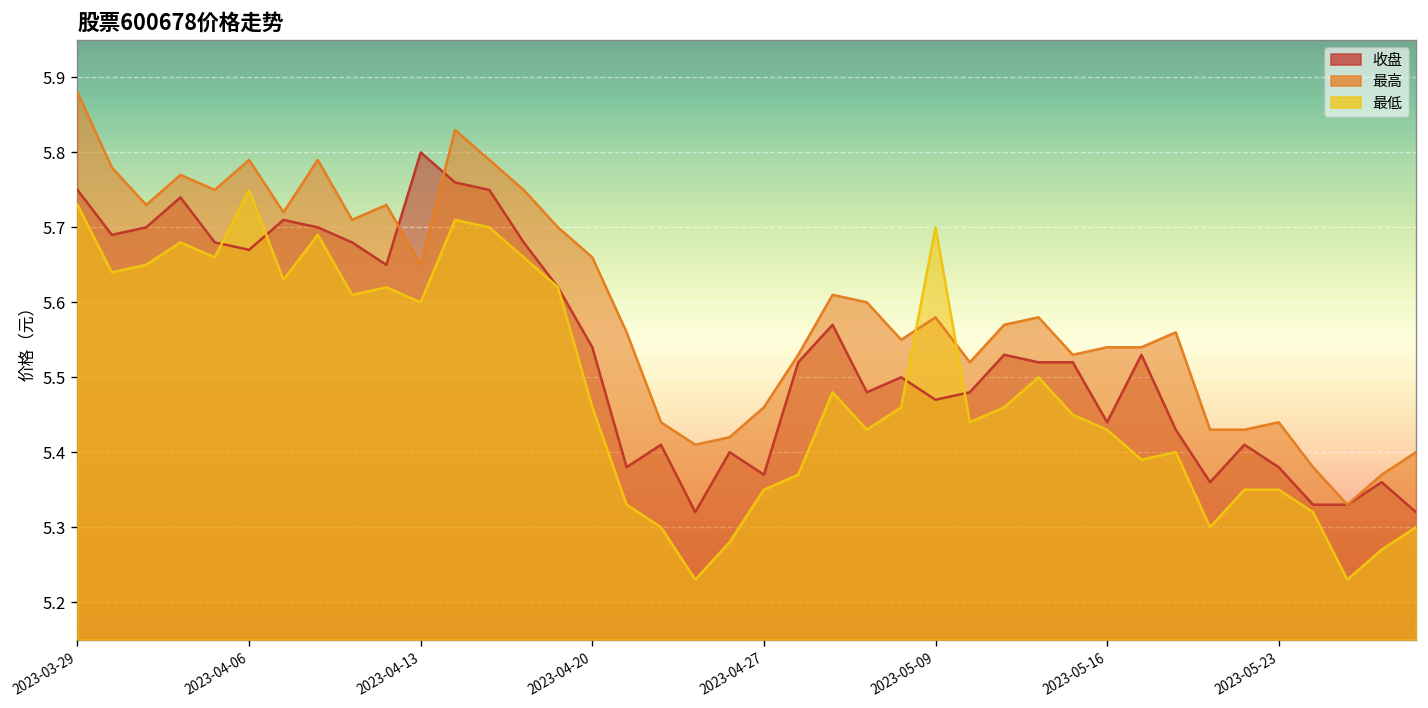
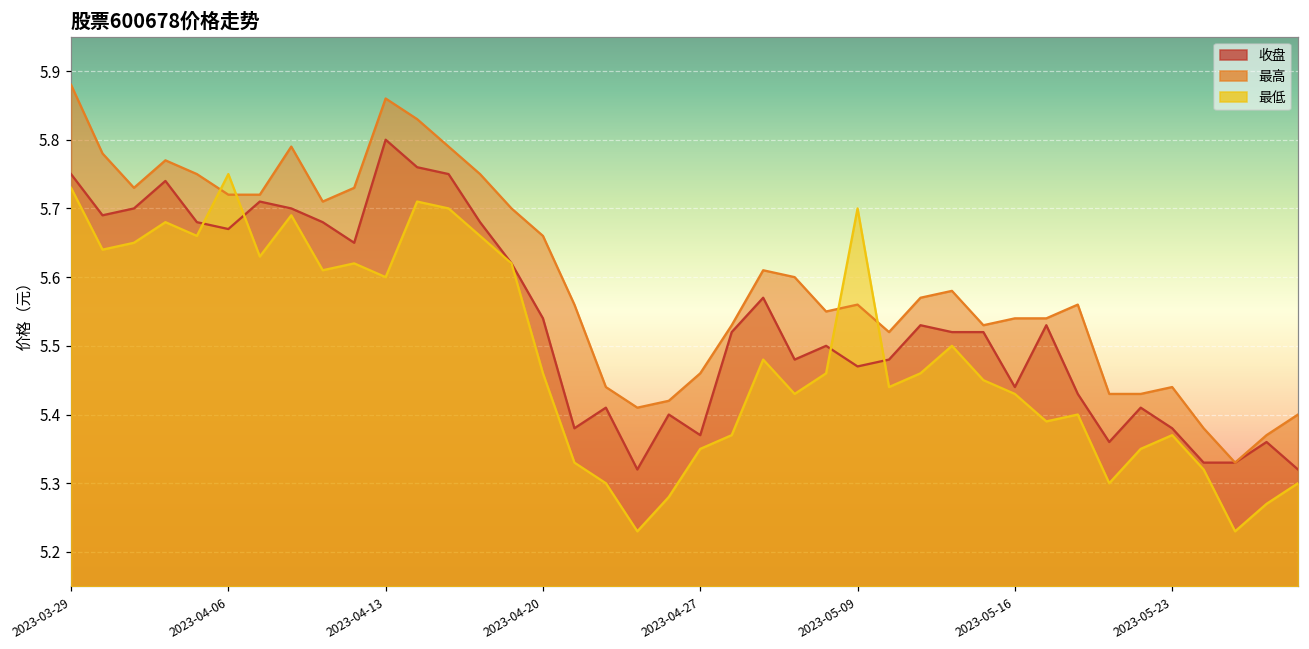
  {
    "收盘": {
      "2023-03-29": 5.75,
      "2023-04-06": 5.67,
      "2023-04-13": 5.80,
      "2023-04-20": 5.54,
      "2023-04-27": 5.37,
      "2023-05-09": 5.47,
      "2023-05-16": 5.44,
      "2023-05-23": 5.38
    },
    "最高": {
      "2023-03-29": 5.88,
-     "2023-04-06": 5.79,
-     "2023-04-13": 5.65,
+     "2023-04-06": 5.72,
+     "2023-04-13": 5.86,
      "2023-04-20": 5.66,
      "2023-04-27": 5.46,
-     "2023-05-09": 5.58,
+     "2023-05-09": 5.56,
      "2023-05-16": 5.54,
      "2023-05-23": 5.44
    },
    "最低": {
      "2023-03-29": 5.73,
      "2023-04-06": 5.75,
      "2023-04-13": 5.60,
      "2023-04-20": 5.46,
      "2023-04-27": 5.35,
      "2023-05-09": 5.70,
      "2023-05-16": 5.43,
-     "2023-05-23": 5.35
+     "2023-05-23": 5.37
    }
  }
